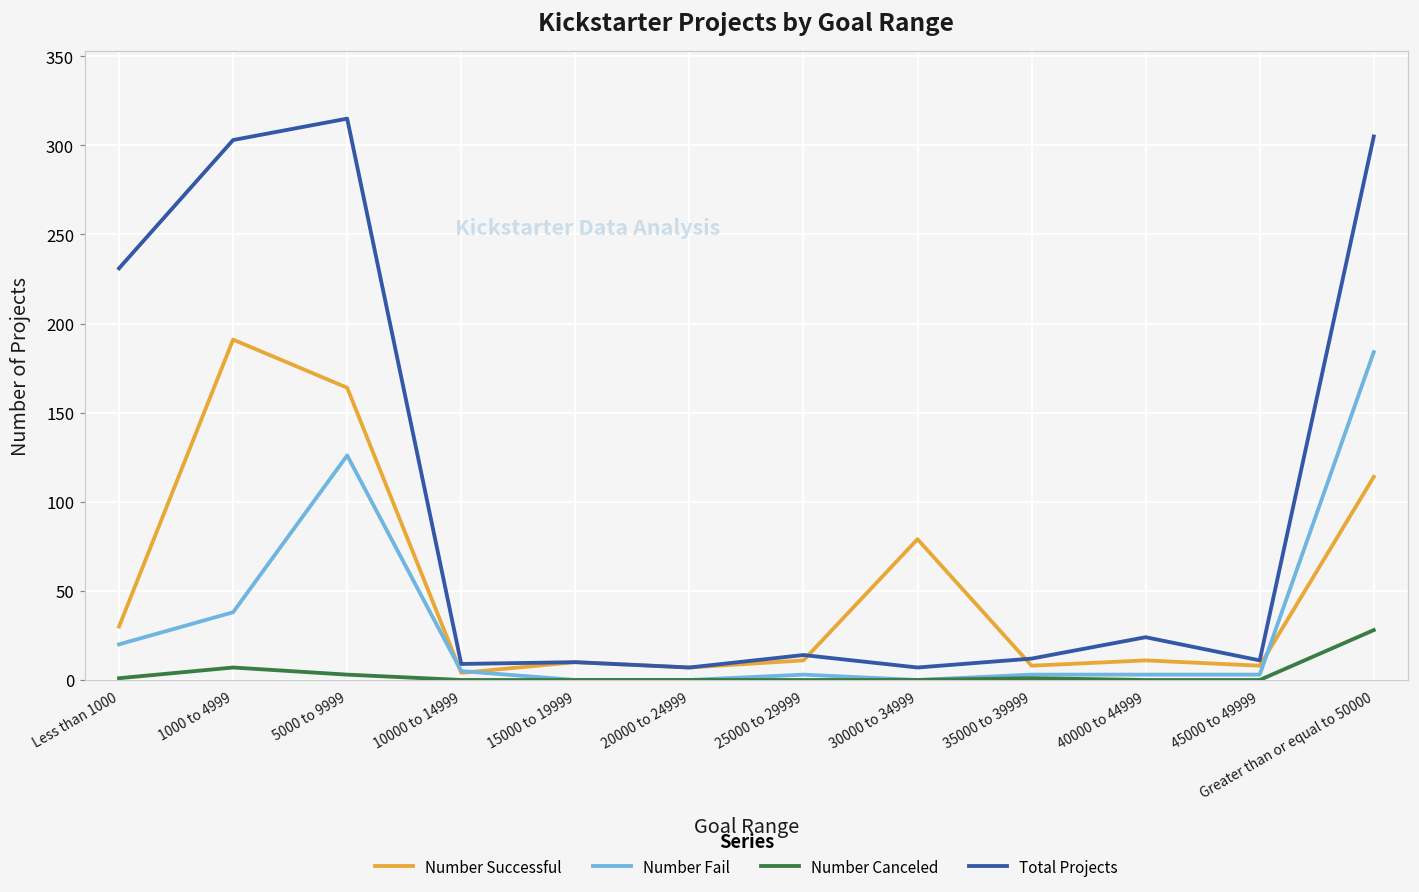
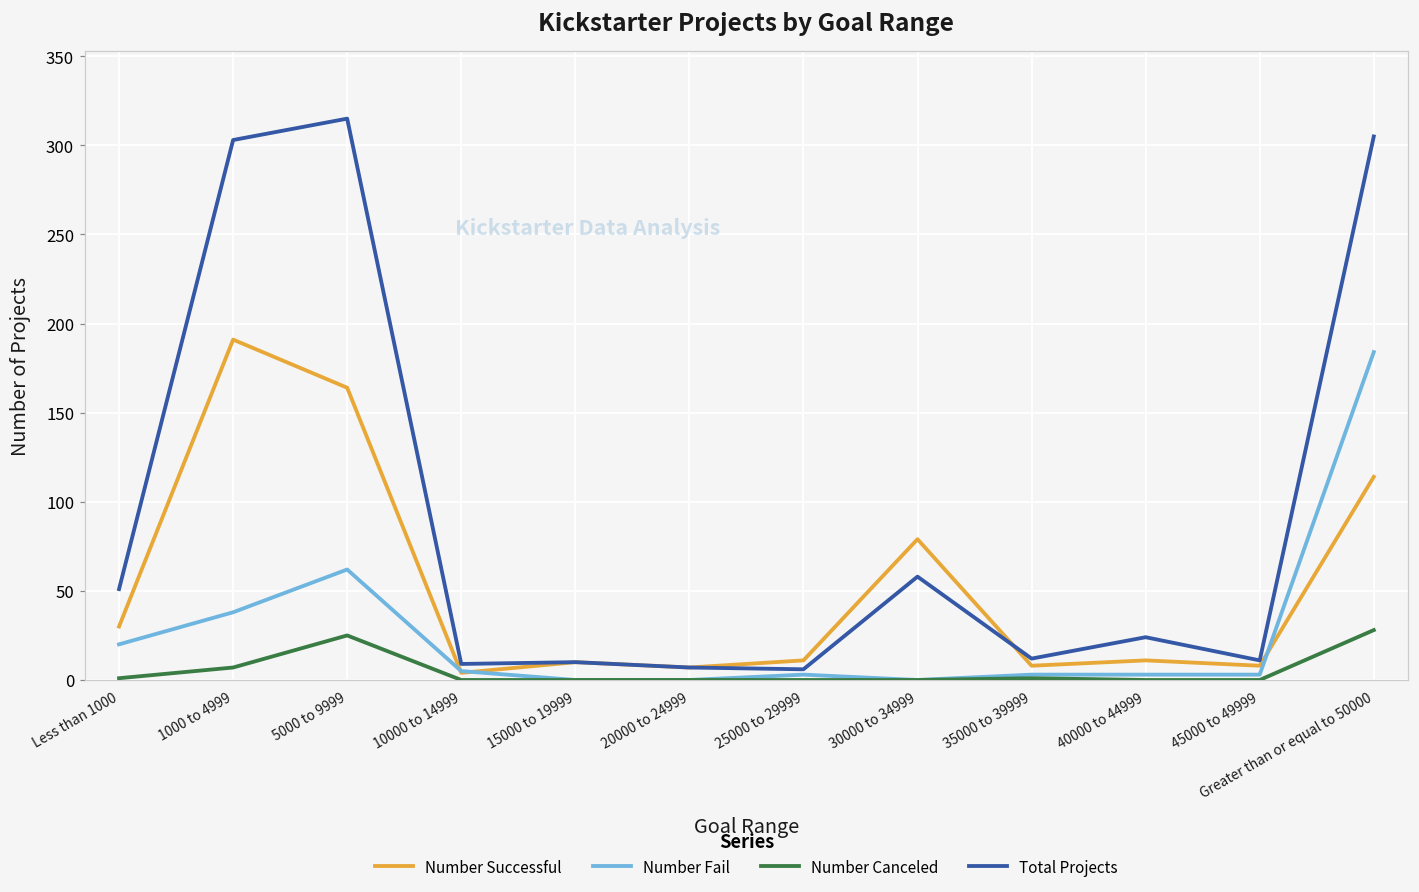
  {
    "Number Successful": {
      "Less than 1000": 30,
      "1000 to 4999": 191,
      "5000 to 9999": 164,
      "25000 to 29999": 11,
      "30000 to 34999": 79,
      "35000 to 39999": 8,
      "40000 to 44999": 11,
      "45000 to 49999": 8,
      "Greater than or equal to 50000": 114
    },
    "Number Fail": {
      "Less than 1000": 20,
      "1000 to 4999": 38,
-     "5000 to 9999": 126,
+     "5000 to 9999": 62,
      "25000 to 29999": 3,
      "35000 to 39999": 3,
      "40000 to 44999": 3,
      "45000 to 49999": 3,
      "Greater than or equal to 50000": 184
    },
    "Number Canceled": {
      "Less than 1000": 1,
      "1000 to 4999": 7,
-     "5000 to 9999": 3,
+     "5000 to 9999": 25,
      "10000 to 14999": 0,
      "25000 to 29999": 0,
      "35000 to 39999": 1,
      "40000 to 44999": 0,
      "45000 to 49999": 0,
      "Greater than or equal to 50000": 28
    },
    "Total Projects": {
-     "Less than 1000": 231,
+     "Less than 1000": 51,
      "1000 to 4999": 303,
      "5000 to 9999": 315,
      "10000 to 14999": 9,
-     "25000 to 29999": 14,
-     "30000 to 34999": 7,
+     "25000 to 29999": 6,
+     "30000 to 34999": 58,
      "35000 to 39999": 12,
      "40000 to 44999": 24,
      "45000 to 49999": 11,
      "Greater than or equal to 50000": 305
    }
  }
